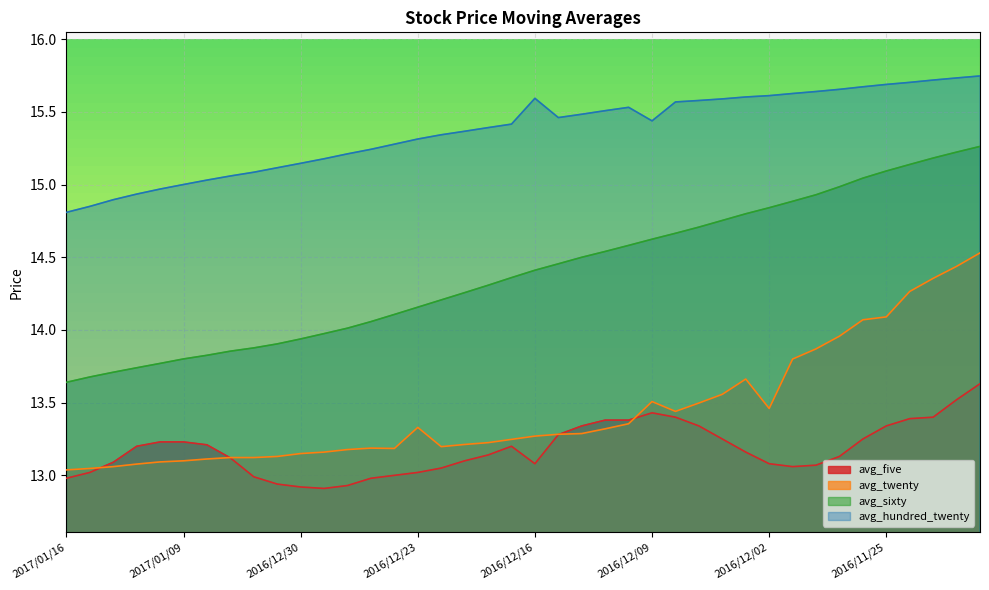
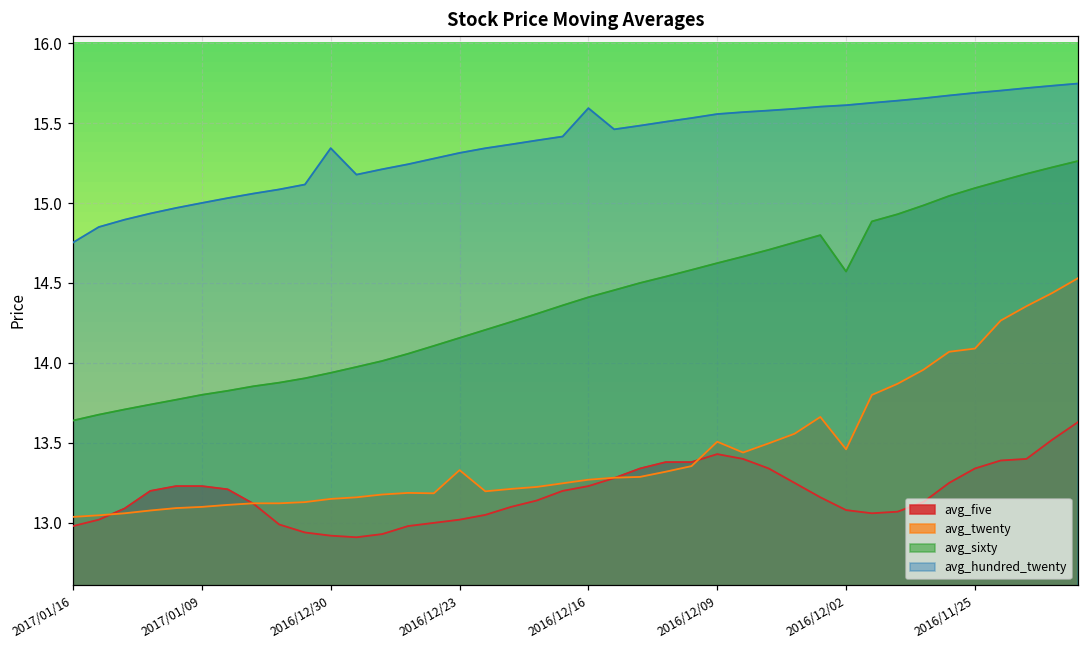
  {
    "avg_five": {
      "2017/01/16": 12.98,
      "2017/01/09": 13.23,
      "2016/12/30": 12.92,
      "2016/12/23": 13.02,
-     "2016/12/16": 13.08,
+     "2016/12/16": 13.23,
      "2016/12/09": 13.43,
      "2016/12/02": 13.08,
      "2016/11/25": 13.34
    },
    "avg_twenty": {
      "2017/01/16": 13.04,
      "2017/01/09": 13.10,
      "2016/12/30": 13.15,
      "2016/12/23": 13.33,
      "2016/12/16": 13.27,
      "2016/12/09": 13.51,
      "2016/12/02": 13.46,
      "2016/11/25": 14.09
    },
    "avg_sixty": {
      "2017/01/16": 13.64,
      "2017/01/09": 13.80,
      "2016/12/30": 13.94,
      "2016/12/23": 14.16,
      "2016/12/16": 14.41,
      "2016/12/09": 14.62,
-     "2016/12/02": 14.84,
+     "2016/12/02": 14.57,
      "2016/11/25": 15.09
    },
    "avg_hundred_twenty": {
-     "2017/01/16": 14.81,
+     "2017/01/16": 14.75,
      "2017/01/09": 15.00,
-     "2016/12/30": 15.15,
+     "2016/12/30": 15.34,
      "2016/12/23": 15.31,
      "2016/12/16": 15.59,
-     "2016/12/09": 15.44,
+     "2016/12/09": 15.56,
      "2016/12/02": 15.61,
      "2016/11/25": 15.69
    }
  }
